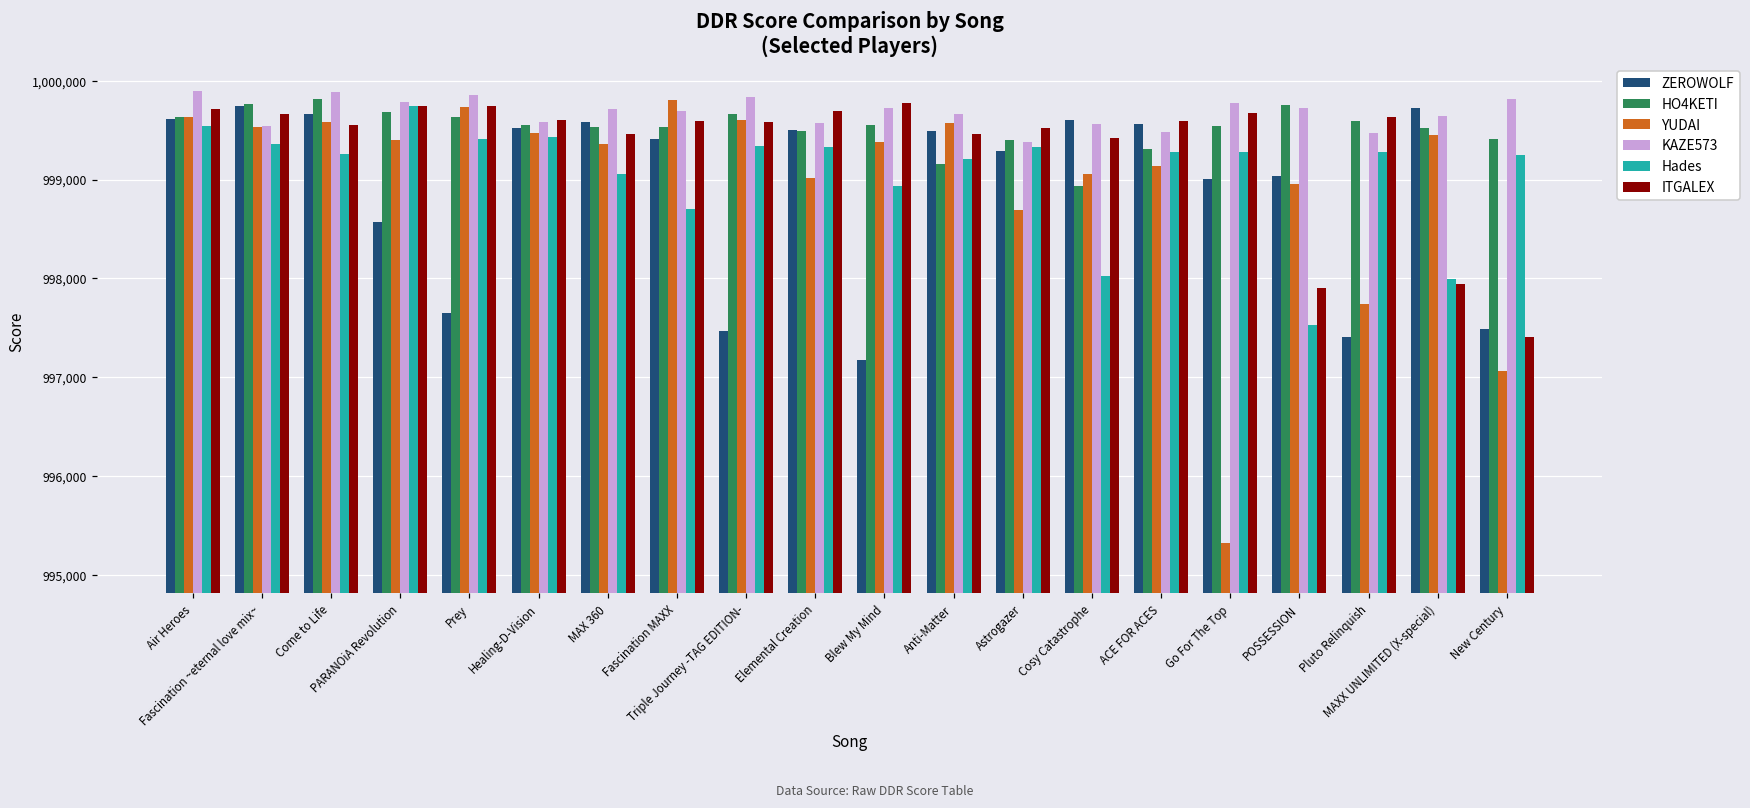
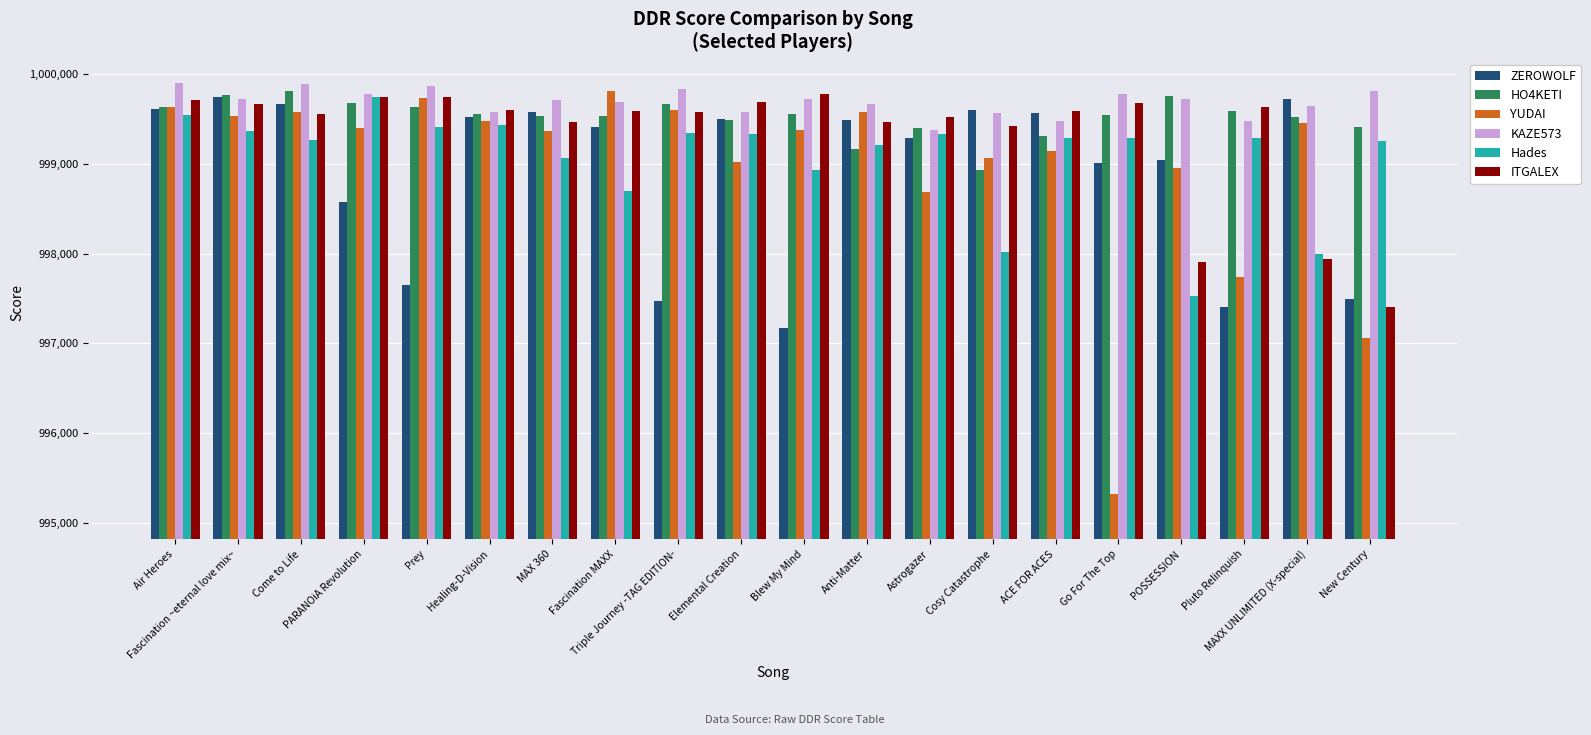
  {
    "ZEROWOLF": {
      "Air Heroes": "999,600",
      "Fascination ~eternal love mix~": "999,700",
      "Come to Life": "999,700",
      "PARANOiA Revolution": "998,600",
      "Prey": "997,700",
      "Healing-D-Vision": "999,500",
      "MAX 360": "999,600",
      "Fascination MAXX": "999,400",
      "Triple Journey -TAG EDITION-": "997,500",
      "Elemental Creation": "999,500",
      "Blew My Mind": "997,200",
      "Anti-Matter": "999,500",
      "Astrogazer": "999,300",
      "Cosy Catastrophe": "999,600",
      "ACE FOR ACES": "999,600",
      "Go For The Top": "999,000",
      "POSSESSION": "999,000",
      "Pluto Relinquish": "997,400",
      "MAXX UNLIMITED (X-special)": "999,700",
      "New Century": "997,500"
    },
    "HO4KETI": {
      "Air Heroes": "999,600",
      "Fascination ~eternal love mix~": "999,800",
      "Come to Life": "999,800",
      "PARANOiA Revolution": "999,700",
      "Prey": "999,600",
      "Healing-D-Vision": "999,600",
      "MAX 360": "999,500",
      "Fascination MAXX": "999,500",
      "Triple Journey -TAG EDITION-": "999,700",
      "Elemental Creation": "999,500",
      "Blew My Mind": "999,600",
      "Anti-Matter": "999,200",
      "Astrogazer": "999,400",
      "Cosy Catastrophe": "998,900",
      "ACE FOR ACES": "999,300",
      "Go For The Top": "999,500",
      "POSSESSION": "999,800",
      "Pluto Relinquish": "999,600",
      "MAXX UNLIMITED (X-special)": "999,500",
      "New Century": "999,400"
    },
    "YUDAI": {
      "Air Heroes": "999,600",
      "Fascination ~eternal love mix~": "999,500",
      "Come to Life": "999,600",
      "PARANOiA Revolution": "999,400",
      "Prey": "999,700",
      "Healing-D-Vision": "999,500",
      "MAX 360": "999,400",
      "Fascination MAXX": "999,800",
      "Triple Journey -TAG EDITION-": "999,600",
      "Elemental Creation": "999,000",
      "Blew My Mind": "999,400",
      "Anti-Matter": "999,600",
      "Astrogazer": "998,700",
      "Cosy Catastrophe": "999,100",
      "ACE FOR ACES": "999,100",
      "Go For The Top": "995,300",
      "POSSESSION": "999,000",
      "Pluto Relinquish": "997,700",
      "MAXX UNLIMITED (X-special)": "999,500",
      "New Century": "997,100"
    },
    "KAZE573": {
      "Air Heroes": "999,900",
-     "Fascination ~eternal love mix~": "999,500",
+     "Fascination ~eternal love mix~": "999,700",
      "Come to Life": "999,900",
      "PARANOiA Revolution": "999,800",
      "Prey": "999,900",
      "Healing-D-Vision": "999,600",
      "MAX 360": "999,700",
      "Fascination MAXX": "999,700",
      "Triple Journey -TAG EDITION-": "999,800",
      "Elemental Creation": "999,600",
      "Blew My Mind": "999,700",
      "Anti-Matter": "999,700",
      "Astrogazer": "999,400",
      "Cosy Catastrophe": "999,600",
      "ACE FOR ACES": "999,500",
      "Go For The Top": "999,800",
      "POSSESSION": "999,700",
      "Pluto Relinquish": "999,500",
      "MAXX UNLIMITED (X-special)": "999,600",
      "New Century": "999,800"
    },
    "Hades": {
      "Air Heroes": "999,500",
      "Fascination ~eternal love mix~": "999,400",
      "Come to Life": "999,300",
      "PARANOiA Revolution": "999,700",
      "Prey": "999,400",
      "Healing-D-Vision": "999,400",
      "MAX 360": "999,100",
      "Fascination MAXX": "998,700",
      "Triple Journey -TAG EDITION-": "999,300",
      "Elemental Creation": "999,300",
      "Blew My Mind": "998,900",
      "Anti-Matter": "999,200",
      "Astrogazer": "999,300",
      "Cosy Catastrophe": "998,000",
      "ACE FOR ACES": "999,300",
      "Go For The Top": "999,300",
      "POSSESSION": "997,500",
      "Pluto Relinquish": "999,300",
      "MAXX UNLIMITED (X-special)": "998,000",
      "New Century": "999,300"
    },
    "ITGALEX": {
      "Air Heroes": "999,700",
      "Fascination ~eternal love mix~": "999,700",
      "Come to Life": "999,600",
      "PARANOiA Revolution": "999,700",
      "Prey": "999,700",
      "Healing-D-Vision": "999,600",
      "MAX 360": "999,500",
      "Fascination MAXX": "999,600",
      "Triple Journey -TAG EDITION-": "999,600",
      "Elemental Creation": "999,700",
      "Blew My Mind": "999,800",
      "Anti-Matter": "999,500",
      "Astrogazer": "999,500",
      "Cosy Catastrophe": "999,400",
      "ACE FOR ACES": "999,600",
      "Go For The Top": "999,700",
      "POSSESSION": "997,900",
      "Pluto Relinquish": "999,600",
      "MAXX UNLIMITED (X-special)": "997,900",
      "New Century": "997,400"
    }
  }
